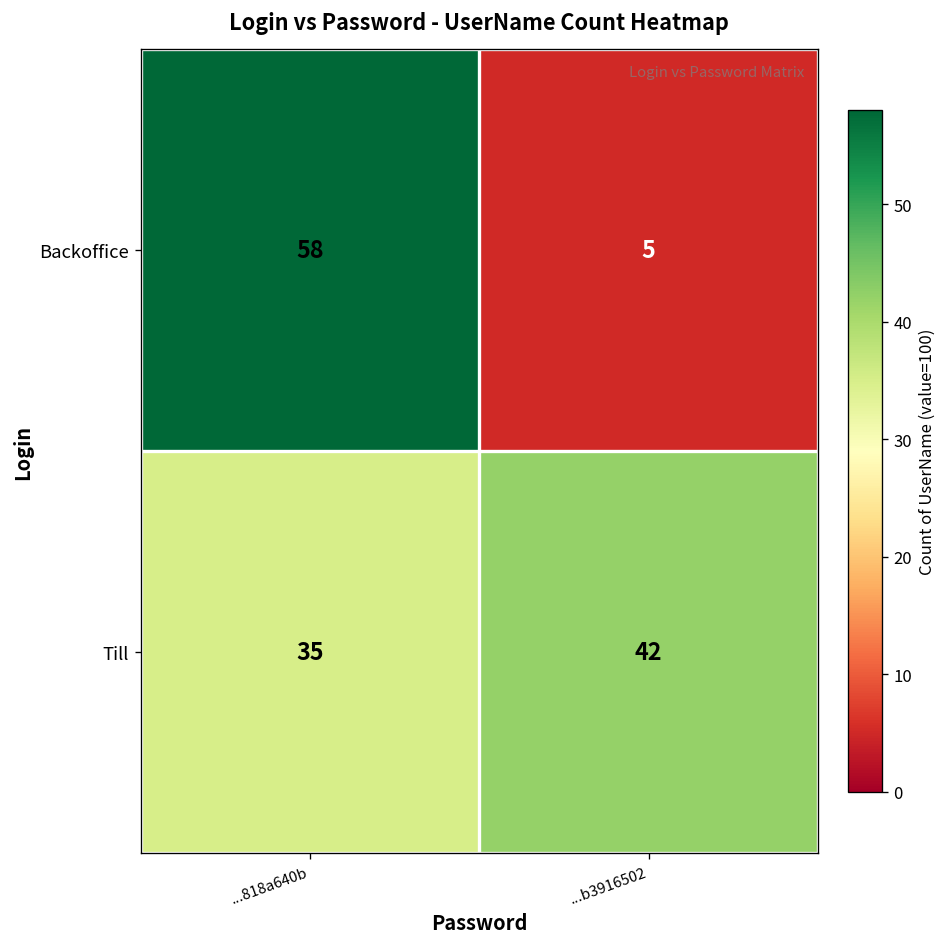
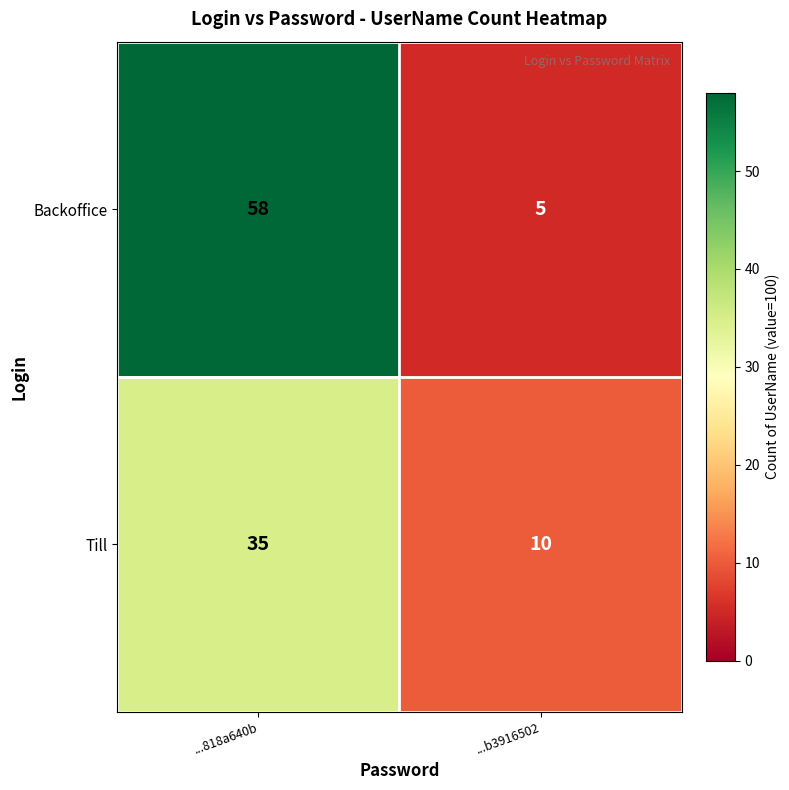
  {
    "Backoffice": {
      "...818a640b": 58
    },
    "Till": {
      "...818a640b": 35,
-     "...b3916502": 42
+     "...b3916502": 10
    }
  }
